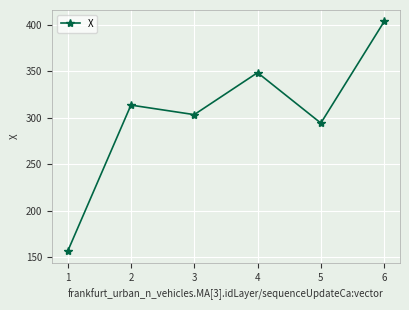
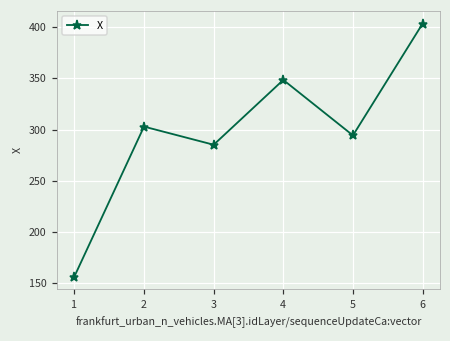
  {
    "1": 160,
-   "2": 310,
-   "3": 300,
+   "2": 300,
+   "3": 290,
    "4": 350,
    "5": 290,
    "6": 400
  }
